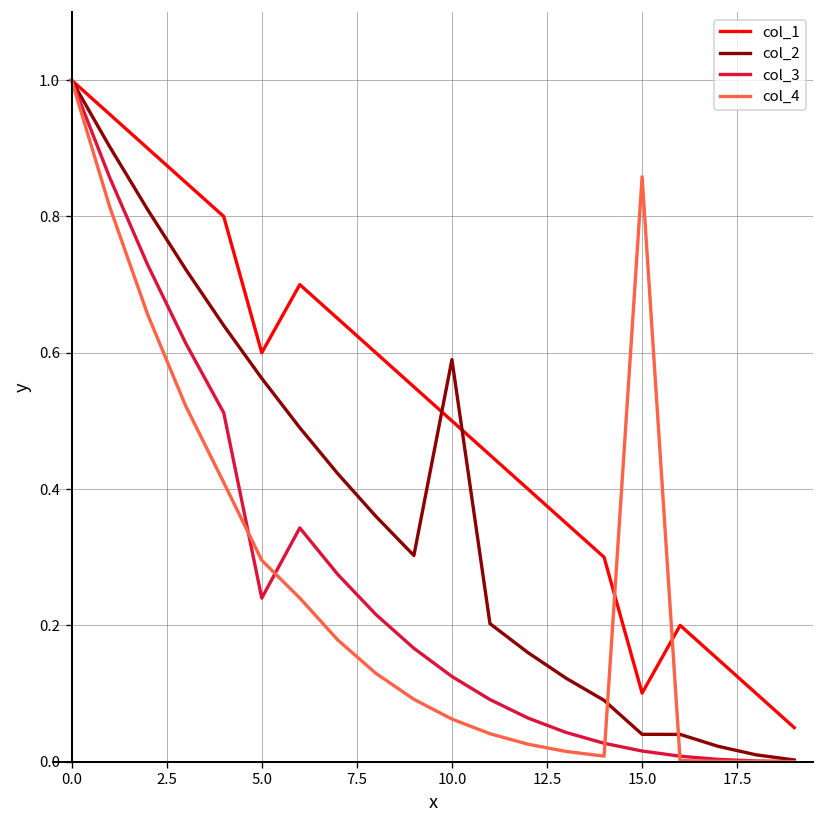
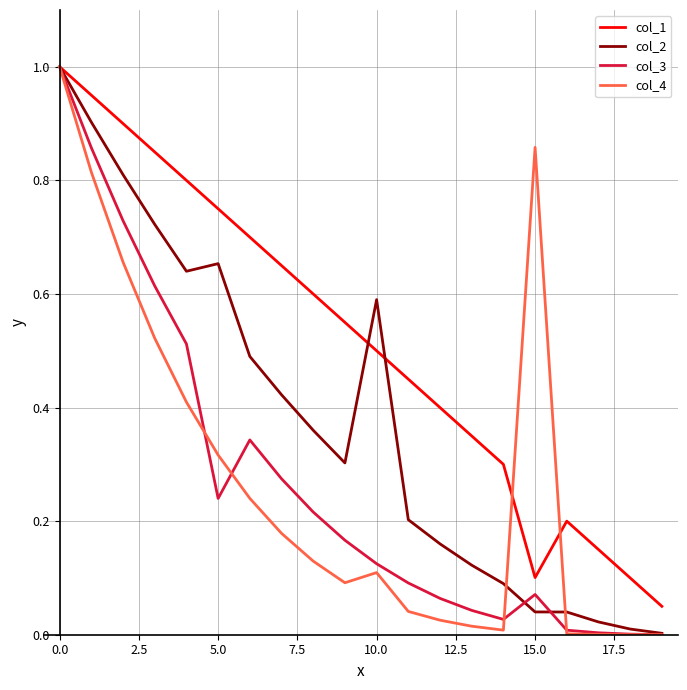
  {
    "col_1": {
-     "5.0": 0.60,
+     "5.0": 0.75,
      "10.0": 0.50,
      "15.0": 0.10
    },
    "col_2": {
-     "5.0": 0.56,
+     "5.0": 0.65,
      "10.0": 0.59,
      "15.0": 0.04
    },
    "col_3": {
      "5.0": 0.24,
      "10.0": 0.13,
-     "15.0": 0.02
+     "15.0": 0.07
    },
    "col_4": {
-     "5.0": 0.30,
-     "10.0": 0.06,
+     "5.0": 0.32,
+     "10.0": 0.11,
      "15.0": 0.86
    }
  }
